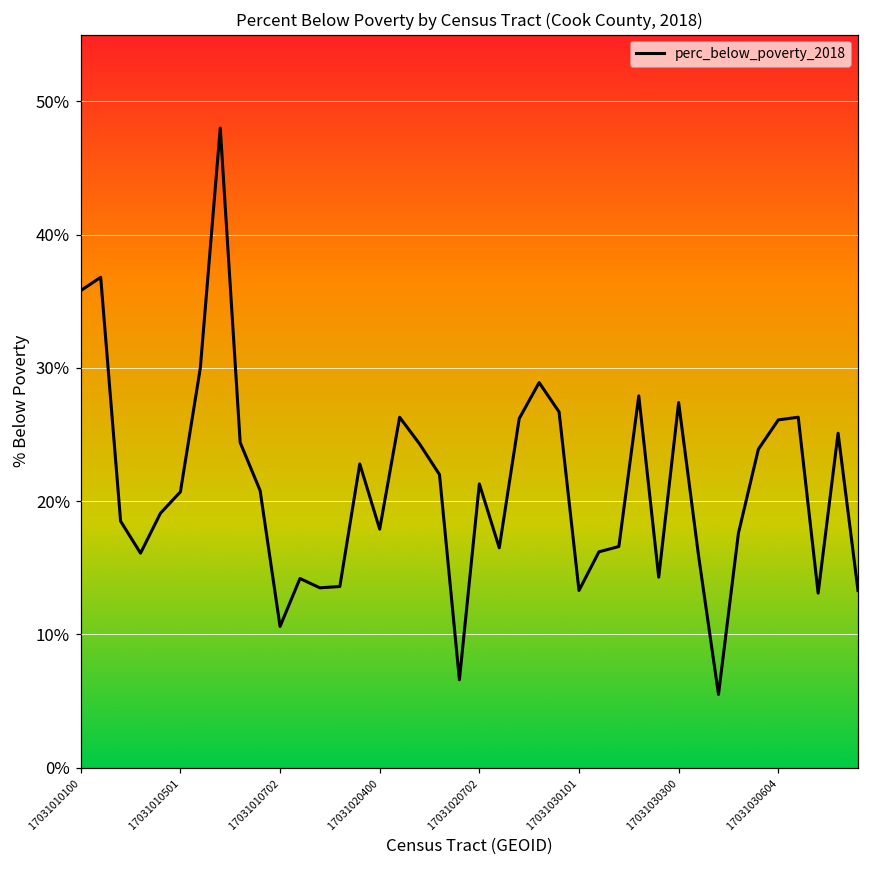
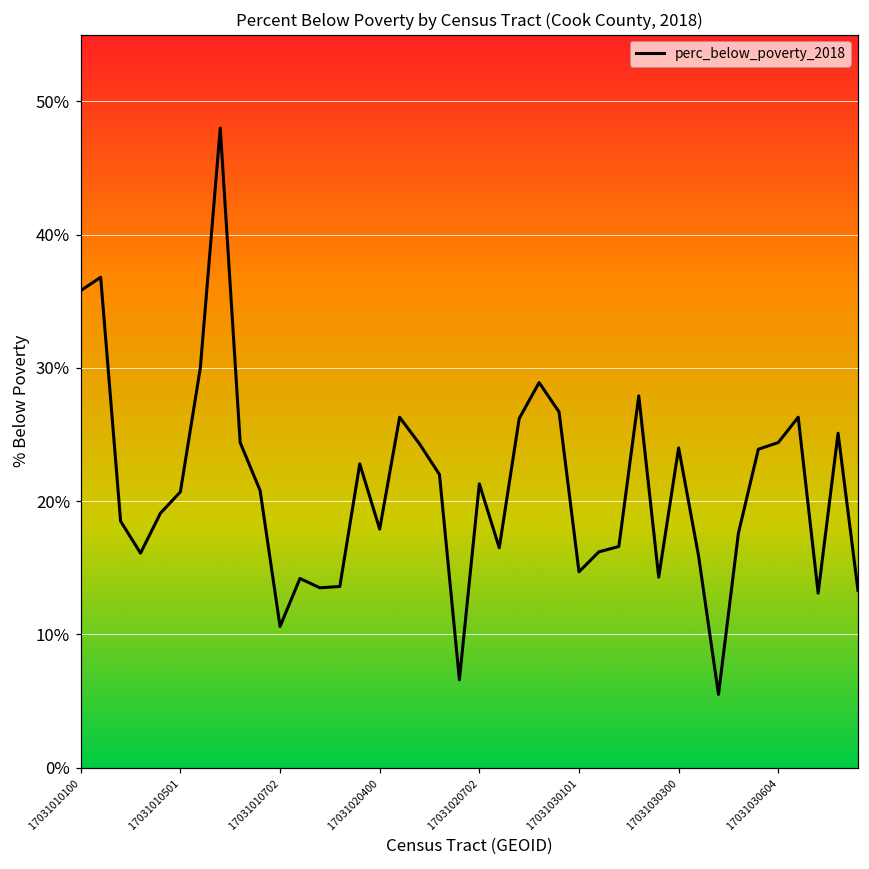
  {
    "17031010100": "35.8%",
    "17031010501": "20.7%",
    "17031010702": "10.6%",
    "17031020400": "17.9%",
    "17031020702": "21.3%",
-   "17031030101": "13.3%",
-   "17031030300": "27.4%",
-   "17031030604": "26.1%"
+   "17031030101": "14.7%",
+   "17031030300": "24.0%",
+   "17031030604": "24.4%"
  }
